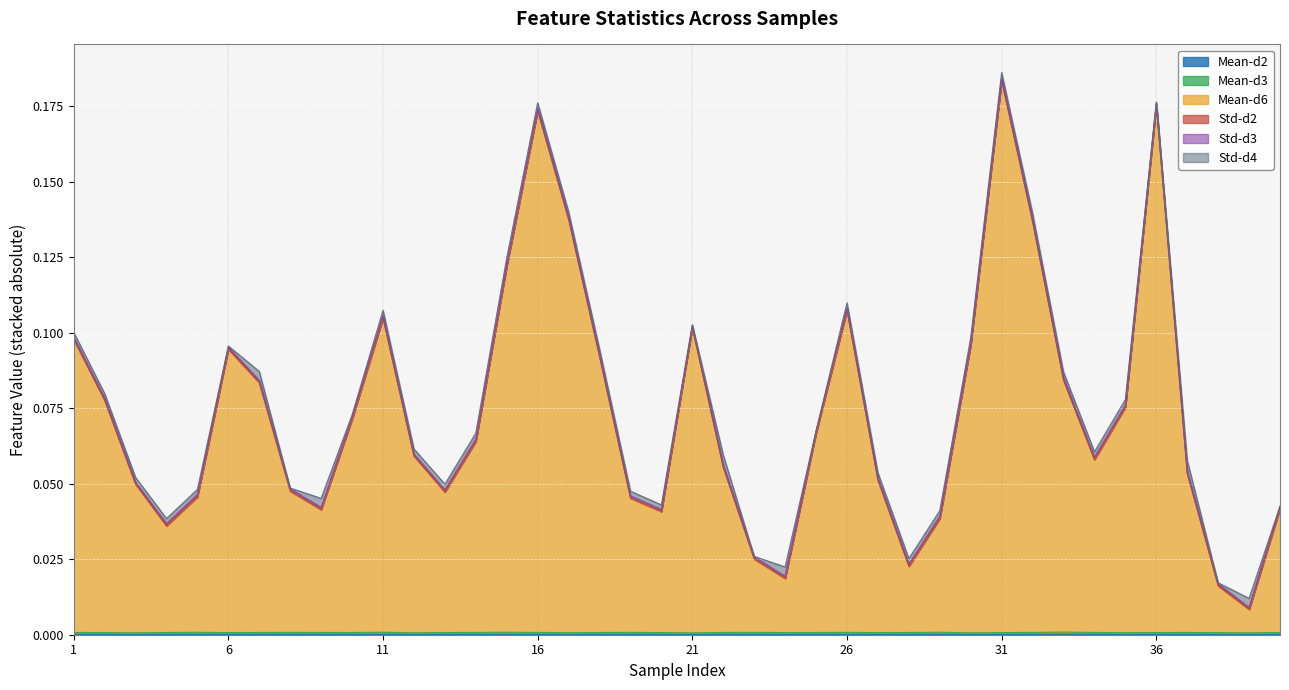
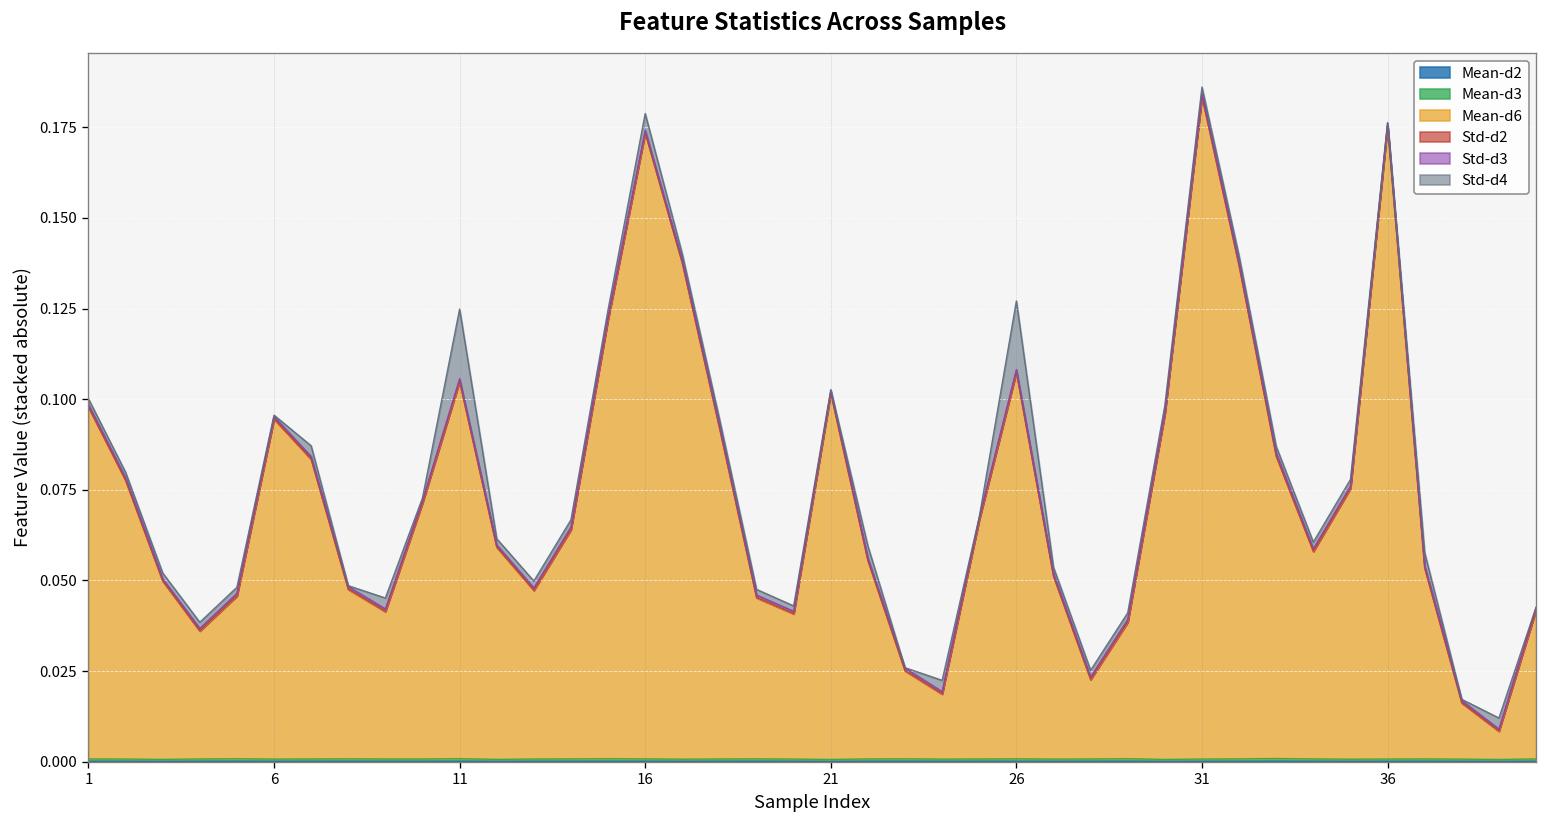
  {
    "Std-d4": {
      "1": 0.002,
-     "11": 0.002,
-     "16": 0.002,
-     "26": 0.002,
+     "11": 0.019,
+     "16": 0.005,
+     "26": 0.019,
      "31": 0.002
    }
  }
